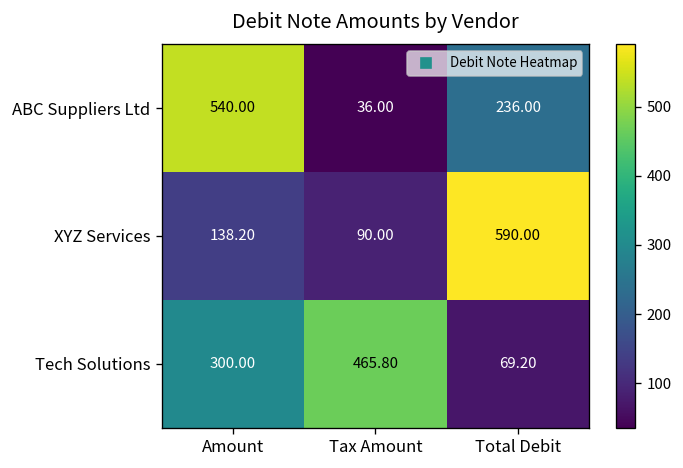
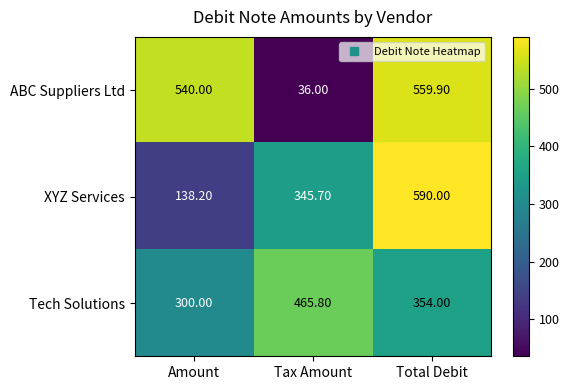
  {
    "ABC Suppliers Ltd": {
      "Amount": 540.00,
      "Tax Amount": 36.00,
-     "Total Debit": 236.00
+     "Total Debit": 559.90
    },
    "XYZ Services": {
      "Amount": 138.20,
-     "Tax Amount": 90.00,
+     "Tax Amount": 345.70,
      "Total Debit": 590.00
    },
    "Tech Solutions": {
      "Amount": 300.00,
      "Tax Amount": 465.80,
-     "Total Debit": 69.20
+     "Total Debit": 354.00
    }
  }
